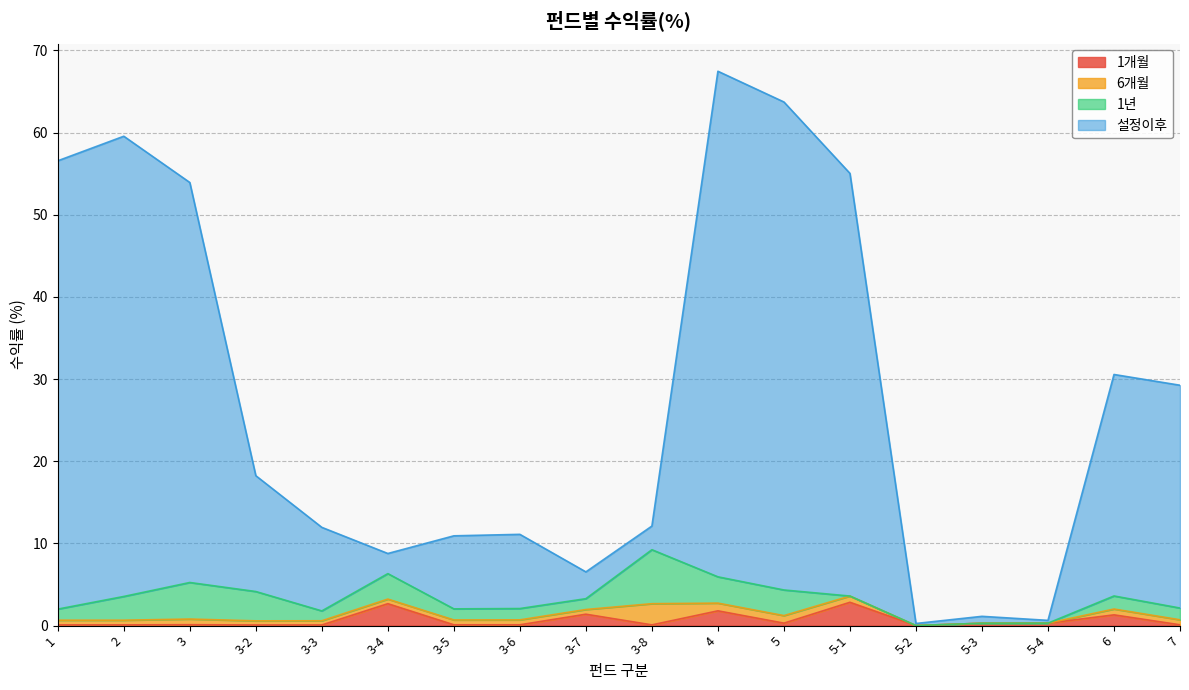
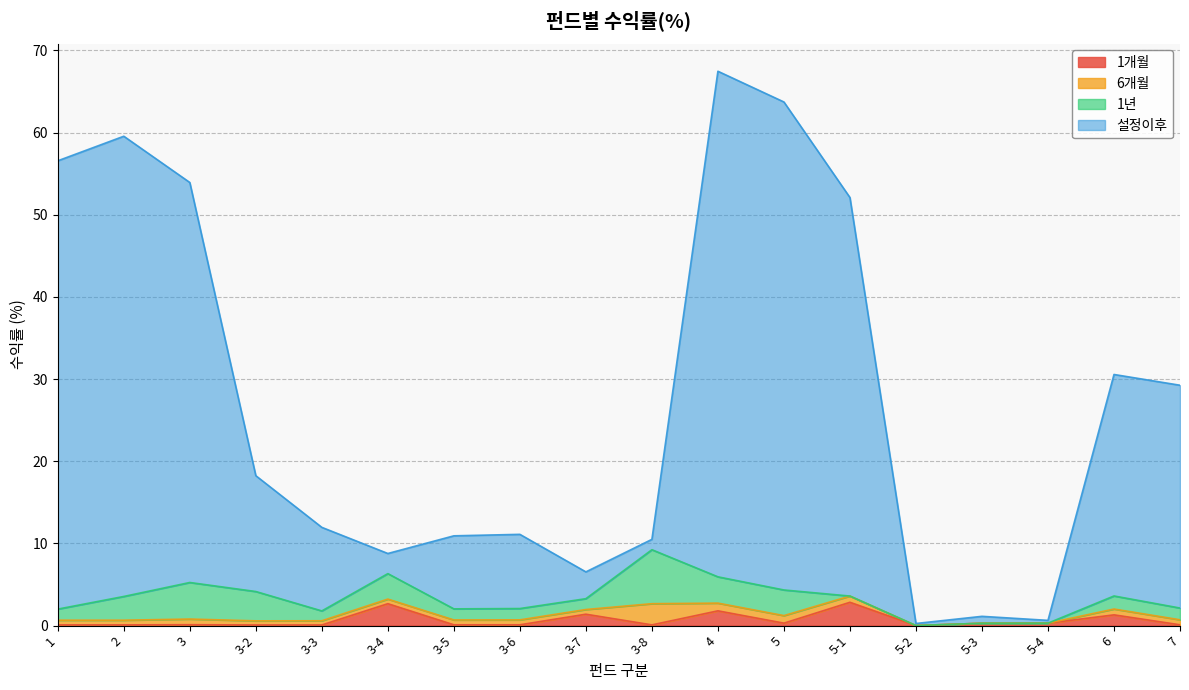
  {
    "1개월": {
      "1": 0,
      "2": 0,
      "3": 0,
      "3-2": 0,
      "3-3": 0,
      "3-4": 3,
      "3-5": 0,
      "3-6": 0,
      "3-7": 1,
      "3-8": 0,
      "4": 2,
      "5": 0,
      "5-1": 3,
      "6": 1,
      "7": 0
    },
    "6개월": {
      "1": 1,
      "2": 1,
      "3": 1,
      "3-2": 1,
      "3-3": 1,
      "3-4": 1,
      "3-5": 1,
      "3-6": 1,
      "3-7": 1,
      "3-8": 3,
      "4": 1,
      "5": 1,
      "6": 1,
      "7": 1
    },
    "1년": {
      "1": 1,
      "2": 3,
      "3": 4,
      "3-2": 4,
      "3-3": 1,
      "3-4": 3,
      "3-5": 1,
      "3-6": 1,
      "3-7": 1,
      "3-8": 7,
      "4": 3,
      "5": 3,
      "6": 2,
      "7": 1
    },
    "설정이후": {
      "1": 55,
      "2": 56,
      "3": 49,
      "3-2": 14,
      "3-3": 10,
      "3-4": 2,
      "3-5": 9,
      "3-6": 9,
      "3-7": 3,
-     "3-8": 3,
+     "3-8": 1,
      "4": 62,
      "5": 59,
-     "5-1": 51,
+     "5-1": 49,
      "5-3": 1,
      "5-4": 0,
      "6": 27,
      "7": 27
    }
  }
